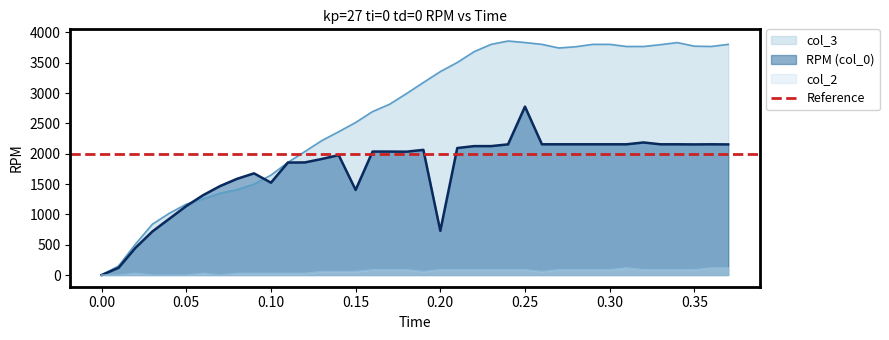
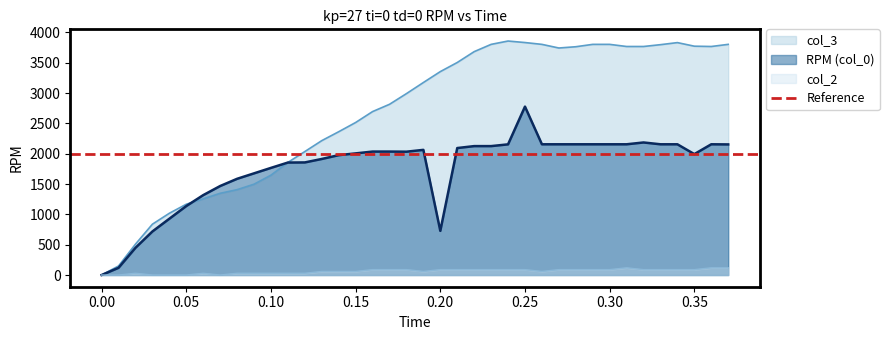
  {
    "RPM (col_0)": {
-     "0.10": 1500,
-     "0.15": 1400,
+     "0.10": 1800,
+     "0.15": 2000,
      "0.20": 700,
      "0.25": 2800,
      "0.30": 2200,
-     "0.35": 2200
+     "0.35": 2000
    }
  }
